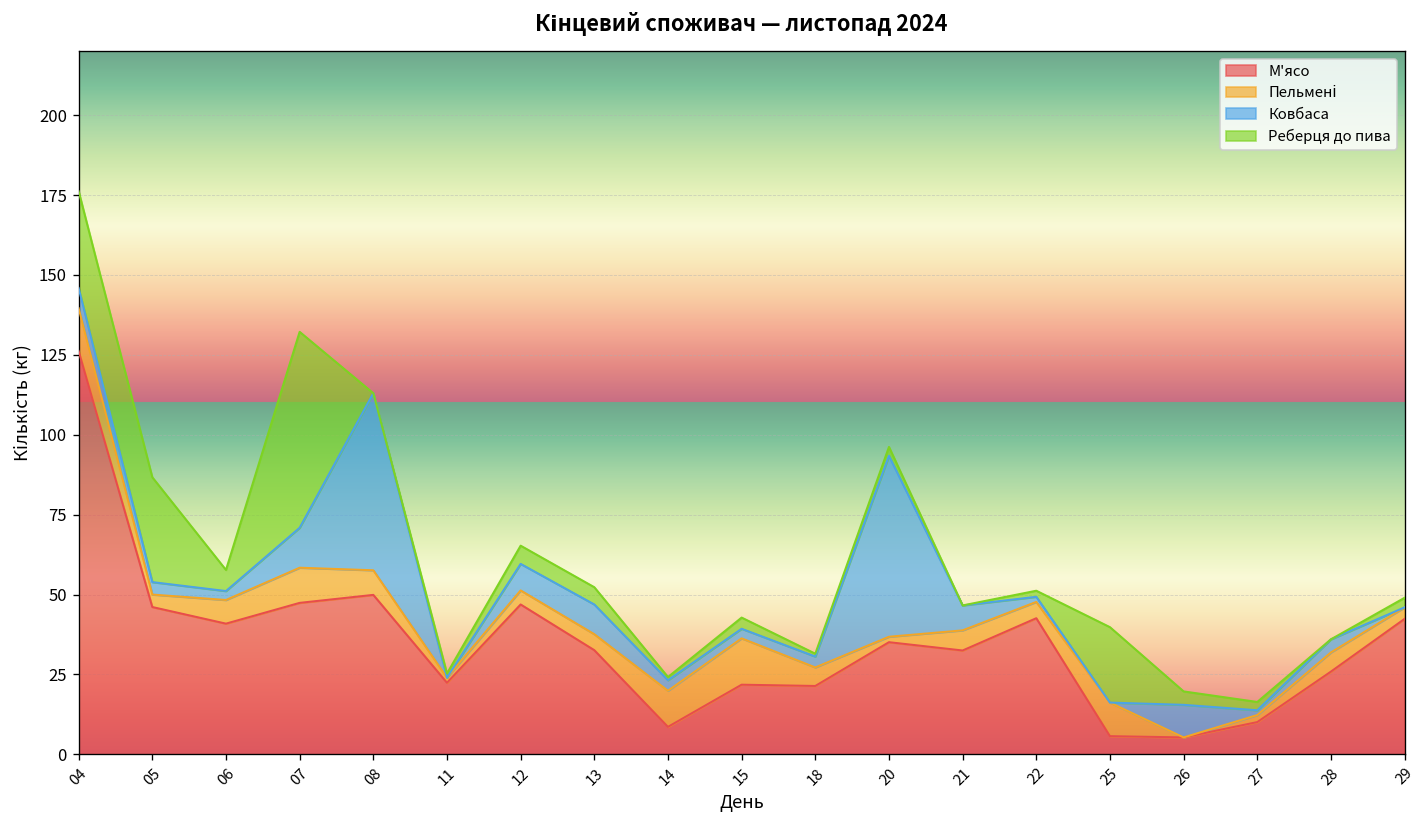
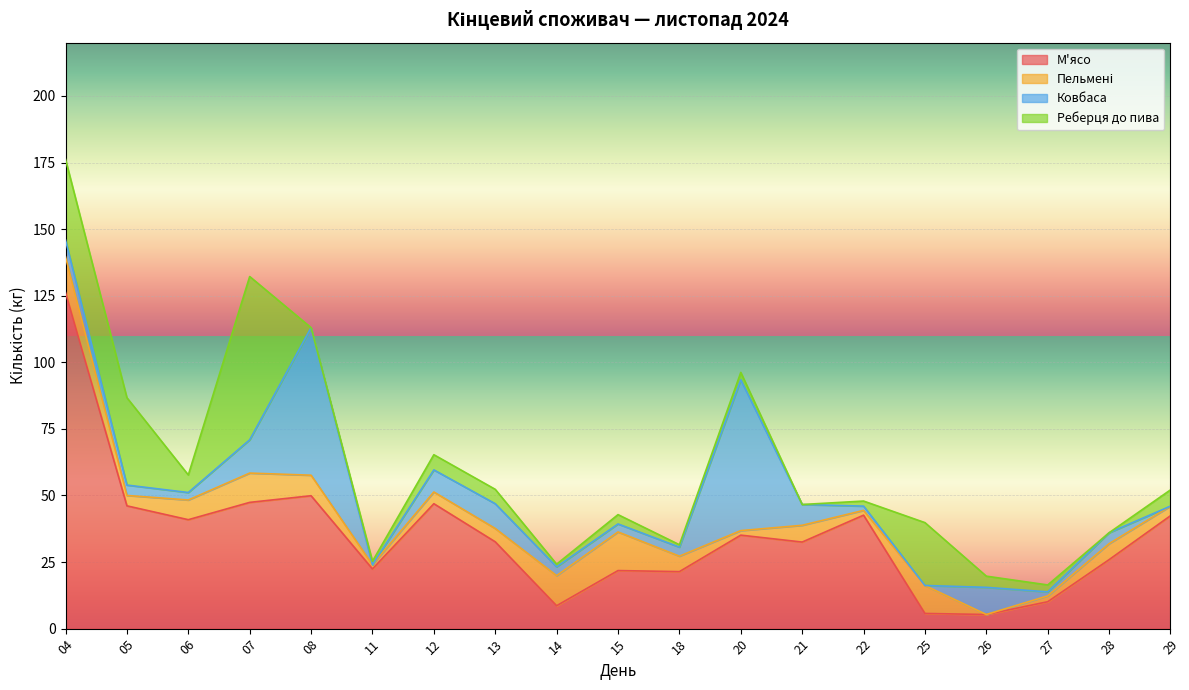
  {
    "М'ясо": {
      "04": 126,
      "05": 46,
      "06": 41,
      "07": 47,
      "08": 50,
      "11": 22,
      "12": 47,
      "13": 33,
      "14": 9,
      "15": 22,
      "18": 21,
      "20": 35,
      "21": 33,
      "22": 43,
      "25": 6,
      "27": 10,
      "28": 26,
      "29": 42
    },
    "Пельмені": {
      "04": 13,
      "05": 4,
      "06": 7,
      "07": 11,
      "08": 8,
      "12": 4,
      "13": 5,
      "14": 11,
      "15": 14,
      "18": 6,
      "20": 2,
      "21": 6,
-     "22": 5,
+     "22": 2,
      "27": 2,
      "28": 6
    },
    "Ковбаса": {
      "04": 6,
      "05": 4,
      "06": 3,
      "07": 13,
      "12": 8,
      "13": 9,
      "14": 3,
      "15": 3,
      "20": 57,
      "22": 2,
      "26": 10,
      "27": 2
    },
    "Реберця до пива": {
      "04": 30,
      "05": 33,
      "06": 7,
      "07": 61,
      "11": 1,
      "12": 6,
      "13": 5,
      "14": 1,
      "15": 4,
      "20": 3,
      "22": 2,
      "25": 24,
      "26": 4,
      "27": 3,
-     "29": 3
+     "29": 6
    }
  }
